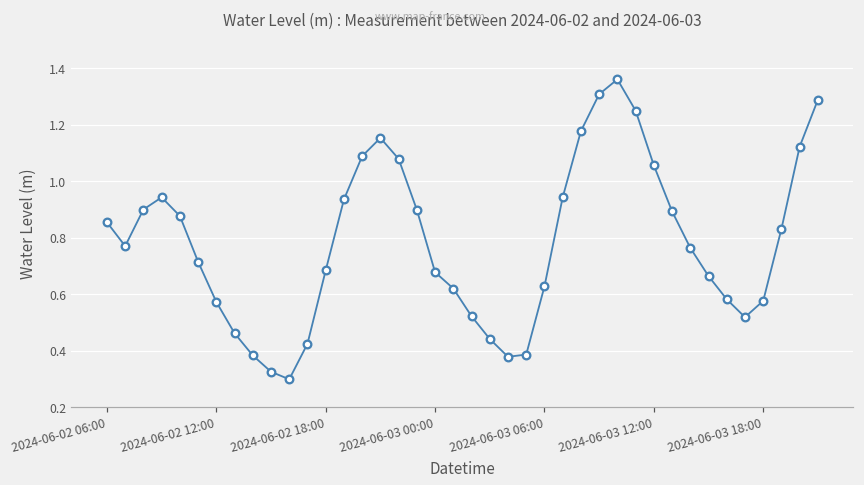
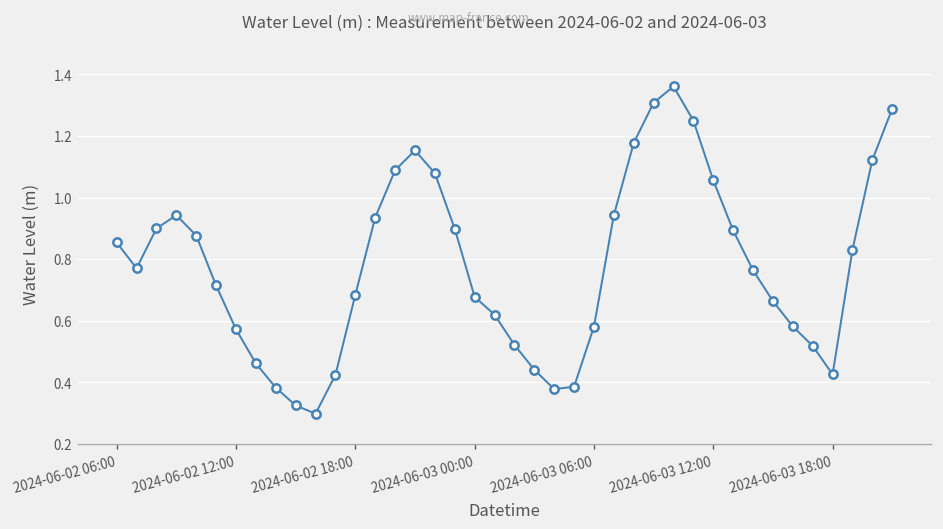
  {
    "2024-06-02 06:00": 0.85,
    "2024-06-02 12:00": 0.57,
    "2024-06-02 18:00": 0.68,
    "2024-06-03 00:00": 0.68,
-   "2024-06-03 06:00": 0.63,
+   "2024-06-03 06:00": 0.58,
    "2024-06-03 12:00": 1.06,
-   "2024-06-03 18:00": 0.58
+   "2024-06-03 18:00": 0.43
  }
